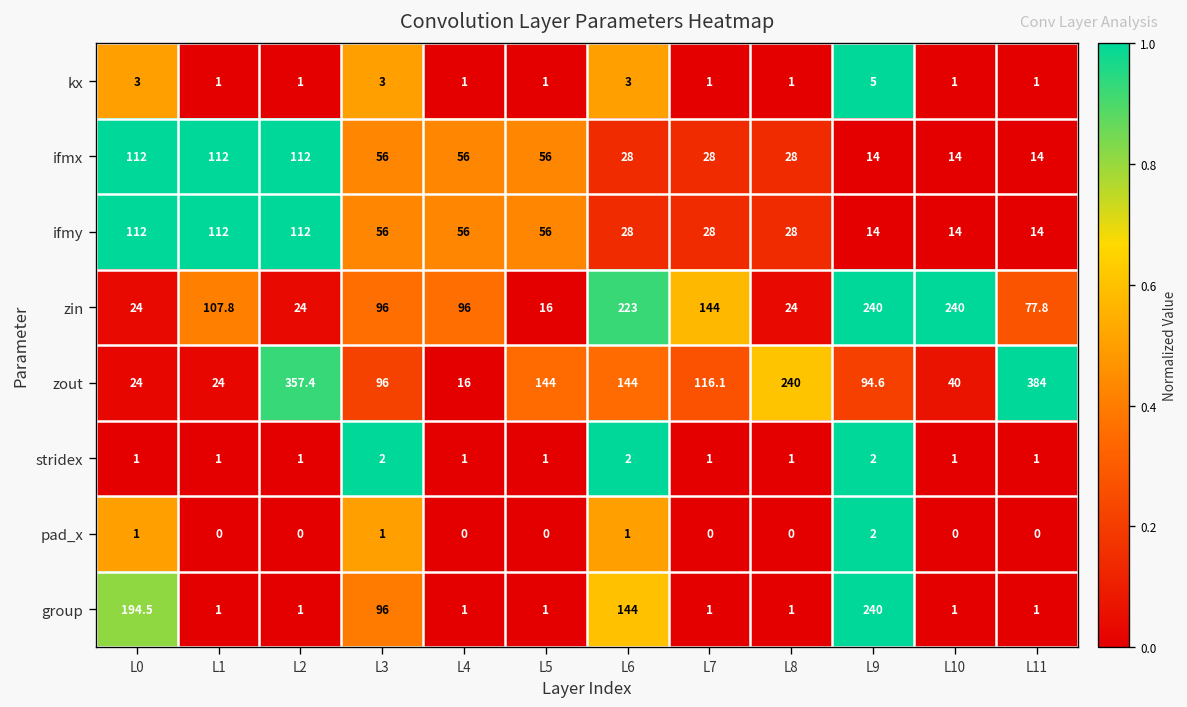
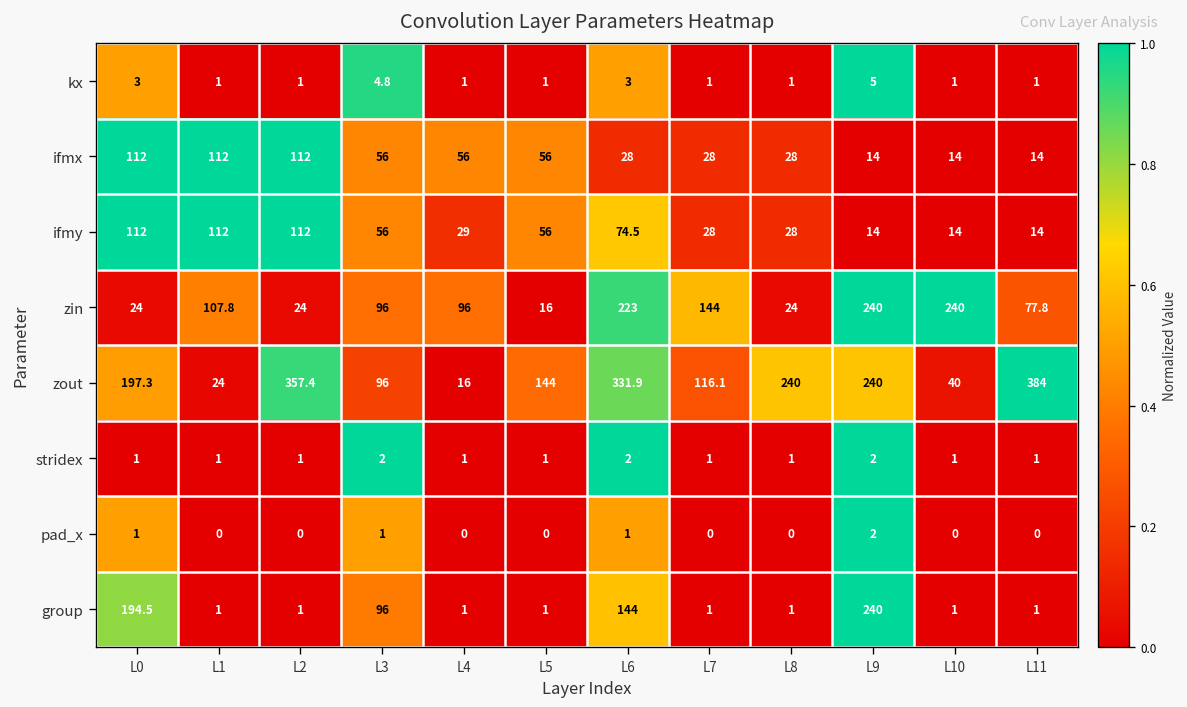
  {
    "kx": {
      "L0": 3,
      "L1": 1,
      "L2": 1,
-     "L3": 3,
+     "L3": 4.8,
      "L4": 1,
      "L5": 1,
      "L6": 3,
      "L7": 1,
      "L8": 1,
      "L9": 5,
      "L10": 1,
      "L11": 1
    },
    "ifmx": {
      "L0": 112,
      "L1": 112,
      "L2": 112,
      "L3": 56,
      "L4": 56,
      "L5": 56,
      "L6": 28,
      "L7": 28,
      "L8": 28,
      "L9": 14,
      "L10": 14,
      "L11": 14
    },
    "ifmy": {
      "L0": 112,
      "L1": 112,
      "L2": 112,
      "L3": 56,
-     "L4": 56,
+     "L4": 29,
      "L5": 56,
-     "L6": 28,
+     "L6": 74.5,
      "L7": 28,
      "L8": 28,
      "L9": 14,
      "L10": 14,
      "L11": 14
    },
    "zin": {
      "L0": 24,
      "L1": 107.8,
      "L2": 24,
      "L3": 96,
      "L4": 96,
      "L5": 16,
      "L6": 223,
      "L7": 144,
      "L8": 24,
      "L9": 240,
      "L10": 240,
      "L11": 77.8
    },
    "zout": {
-     "L0": 24,
+     "L0": 197.3,
      "L1": 24,
      "L2": 357.4,
      "L3": 96,
      "L4": 16,
      "L5": 144,
-     "L6": 144,
+     "L6": 331.9,
      "L7": 116.1,
      "L8": 240,
-     "L9": 94.6,
+     "L9": 240,
      "L10": 40,
      "L11": 384
    },
    "stridex": {
      "L0": 1,
      "L1": 1,
      "L2": 1,
      "L3": 2,
      "L4": 1,
      "L5": 1,
      "L6": 2,
      "L7": 1,
      "L8": 1,
      "L9": 2,
      "L10": 1,
      "L11": 1
    },
    "pad_x": {
      "L0": 1,
      "L1": 0,
      "L2": 0,
      "L3": 1,
      "L4": 0,
      "L5": 0,
      "L6": 1,
      "L7": 0,
      "L8": 0,
      "L9": 2,
      "L10": 0,
      "L11": 0
    },
    "group": {
      "L0": 194.5,
      "L1": 1,
      "L2": 1,
      "L3": 96,
      "L4": 1,
      "L5": 1,
      "L6": 144,
      "L7": 1,
      "L8": 1,
      "L9": 240,
      "L10": 1,
      "L11": 1
    }
  }
